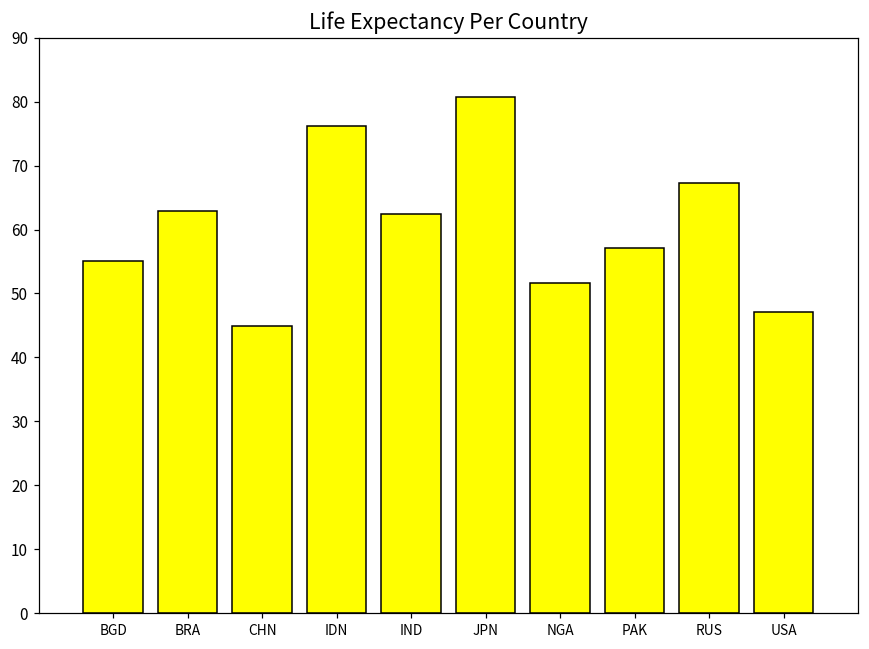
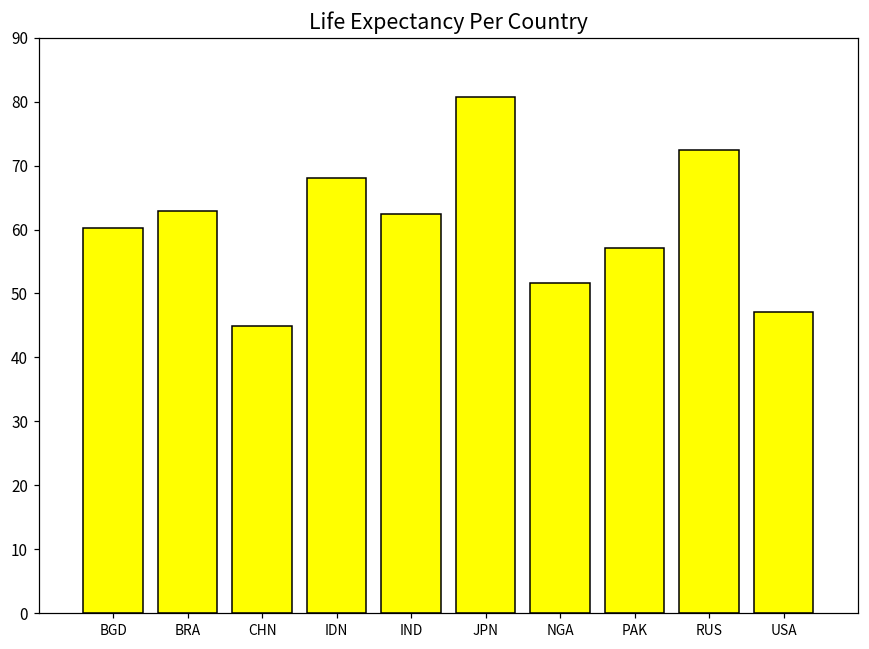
  {
-   "BGD": 55,
+   "BGD": 60,
    "BRA": 63,
    "CHN": 45,
-   "IDN": 76,
+   "IDN": 68,
    "IND": 63,
    "JPN": 81,
    "NGA": 52,
    "PAK": 57,
-   "RUS": 67,
+   "RUS": 72,
    "USA": 47
  }
